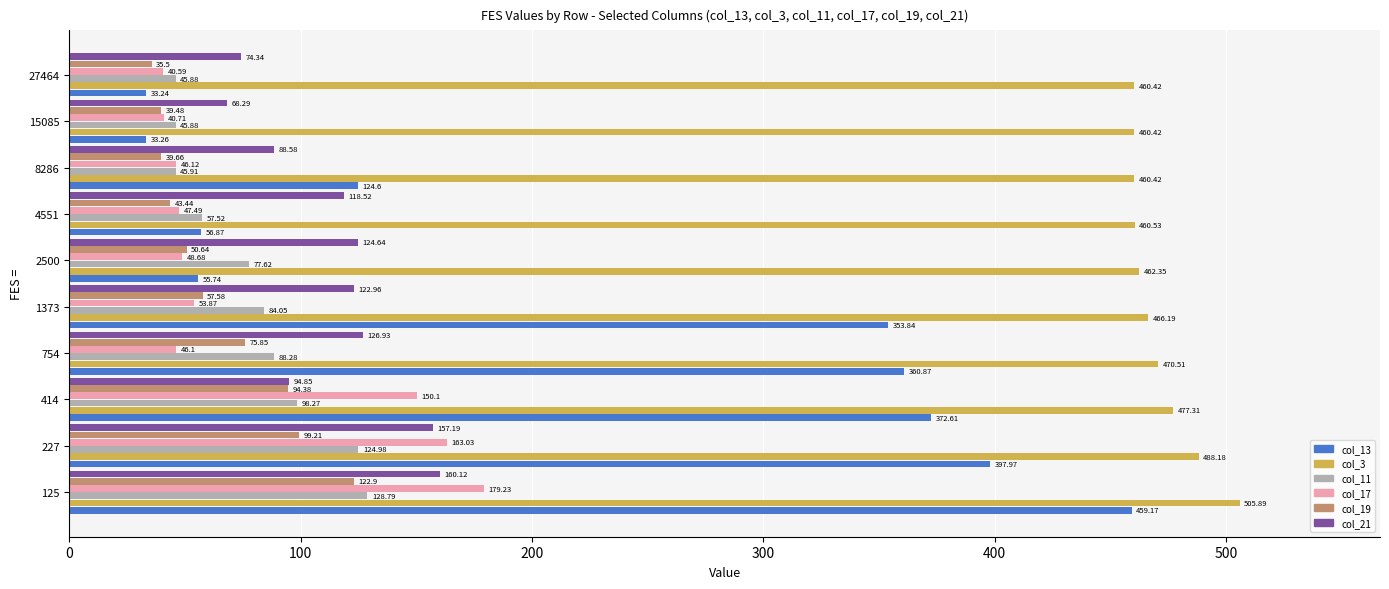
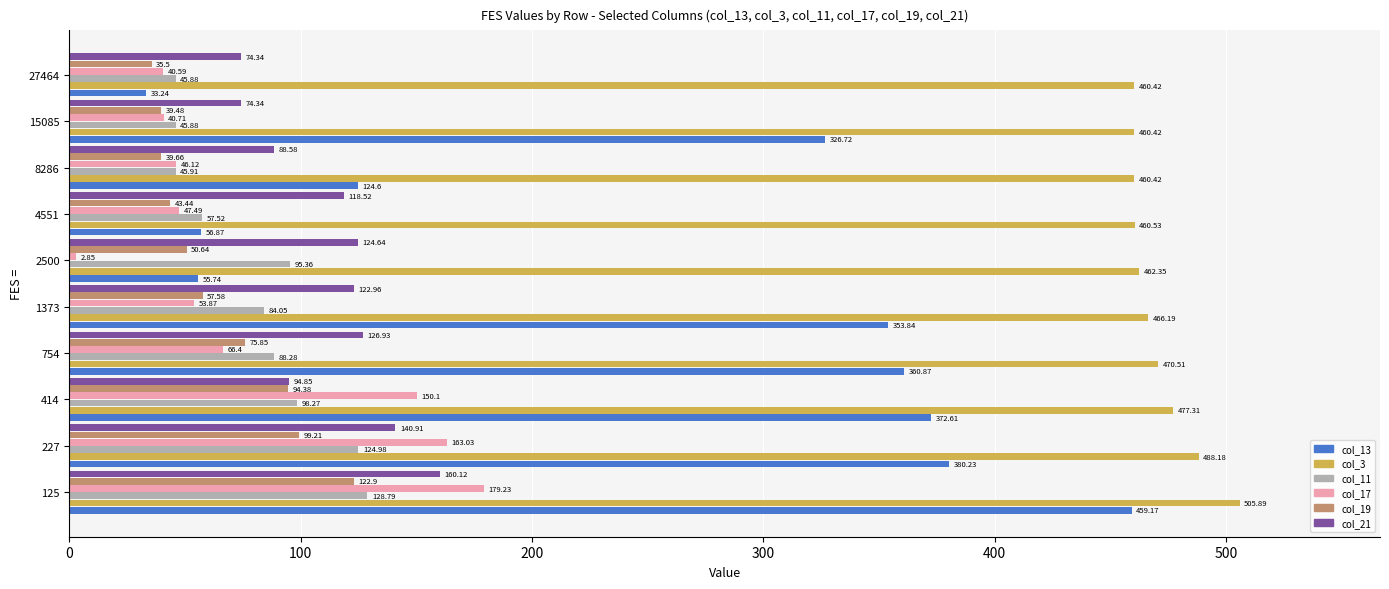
  {
    "col_13": {
      "27464": 33.24,
-     "15085": 33.26,
+     "15085": 326.72,
      "8286": 124.6,
      "4551": 56.87,
      "2500": 55.74,
      "1373": 353.84,
      "754": 360.87,
      "414": 372.61,
-     "227": 397.97,
+     "227": 380.23,
      "125": 459.17
    },
    "col_11": {
      "27464": 45.88,
      "15085": 45.88,
      "8286": 45.91,
      "4551": 57.52,
-     "2500": 77.62,
+     "2500": 95.36,
      "1373": 84.05,
      "754": 88.28,
      "414": 98.27,
      "227": 124.98,
      "125": 128.79
    },
    "col_17": {
      "27464": 40.59,
      "15085": 40.71,
      "8286": 46.12,
      "4551": 47.49,
-     "2500": 48.68,
+     "2500": 2.85,
      "1373": 53.87,
-     "754": 46.1,
+     "754": 66.4,
      "414": 150.1,
      "227": 163.03,
      "125": 179.23
    },
    "col_21": {
      "27464": 74.34,
-     "15085": 68.29,
+     "15085": 74.34,
      "8286": 88.58,
      "4551": 118.52,
      "2500": 124.64,
      "1373": 122.96,
      "754": 126.93,
      "414": 94.85,
-     "227": 157.19,
+     "227": 140.91,
      "125": 160.12
    }
  }
